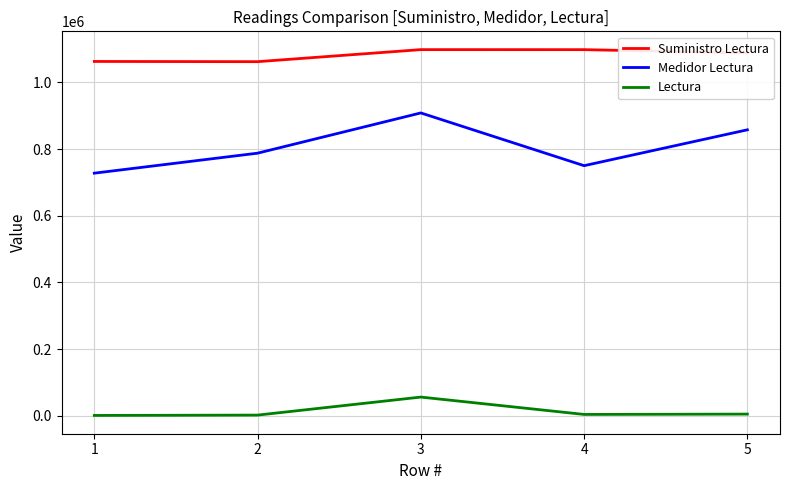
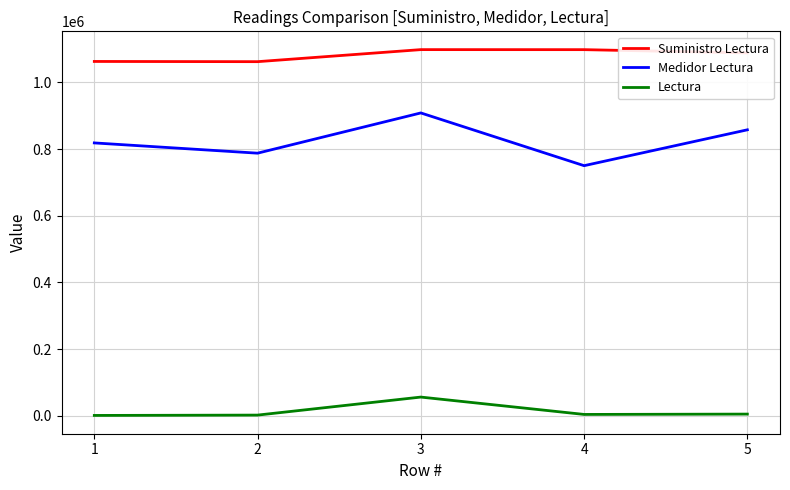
  {
    "Suministro Lectura": {
      "1": 1060000,
      "2": 1060000,
      "3": 1100000,
      "4": 1100000
    },
    "Medidor Lectura": {
-     "1": 730000,
+     "1": 820000,
      "2": 790000,
      "3": 910000,
      "4": 750000,
      "5": 860000
    },
    "Lectura": {
      "1": 0,
      "2": 0,
      "3": 60000,
      "4": 0,
      "5": 10000
    }
  }
